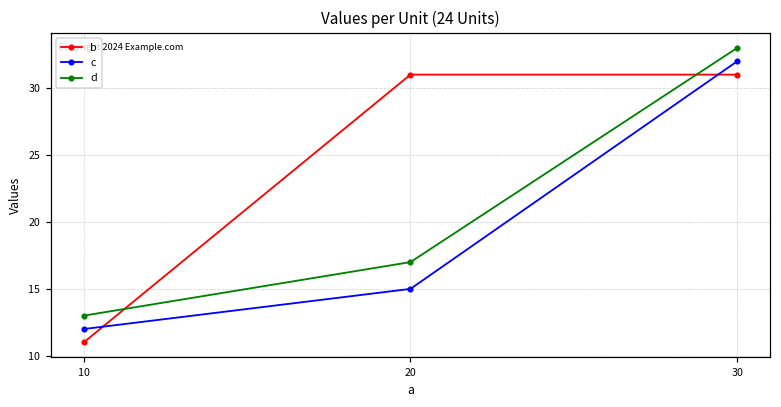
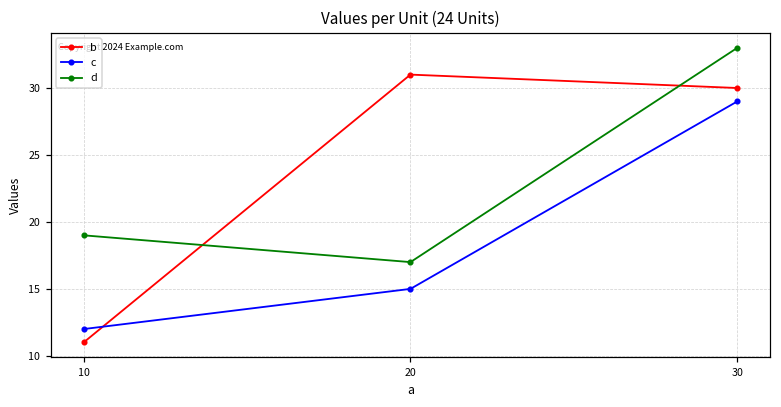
  {
    "b": {
      "10": 11,
      "20": 31,
-     "30": 31
+     "30": 30
    },
    "c": {
      "10": 12,
      "20": 15,
-     "30": 32
+     "30": 29
    },
    "d": {
-     "10": 13,
+     "10": 19,
      "20": 17,
      "30": 33
    }
  }
